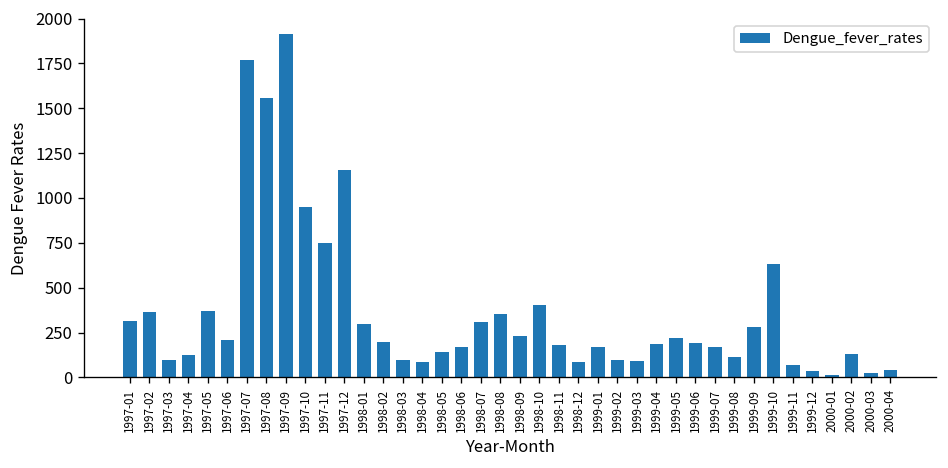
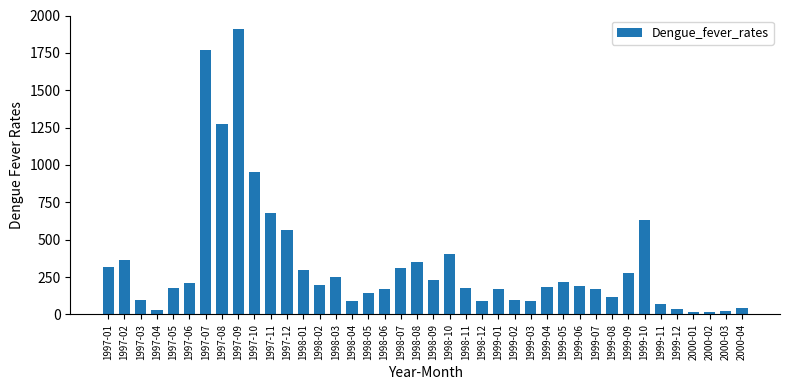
  {
    "1997-01": 320,
    "1997-02": 360,
    "1997-03": 90,
-   "1997-04": 130,
-   "1997-05": 370,
+   "1997-04": 30,
+   "1997-05": 180,
    "1997-06": 210,
    "1997-07": 1770,
-   "1997-08": 1560,
+   "1997-08": 1280,
    "1997-09": 1910,
    "1997-10": 950,
-   "1997-11": 750,
-   "1997-12": 1160,
+   "1997-11": 680,
+   "1997-12": 570,
    "1998-01": 300,
    "1998-02": 200,
-   "1998-03": 100,
+   "1998-03": 250,
    "1998-04": 90,
    "1998-05": 140,
    "1998-06": 170,
    "1998-07": 310,
    "1998-08": 350,
    "1998-09": 230,
    "1998-10": 410,
    "1998-11": 180,
    "1998-12": 90,
    "1999-01": 170,
    "1999-02": 100,
    "1999-03": 90,
    "1999-04": 190,
    "1999-05": 220,
    "1999-06": 190,
    "1999-07": 170,
    "1999-08": 110,
    "1999-09": 280,
    "1999-10": 630,
    "1999-11": 70,
    "1999-12": 40,
-   "2000-02": 130,
+   "2000-02": 10,
    "2000-03": 30,
    "2000-04": 40
  }
